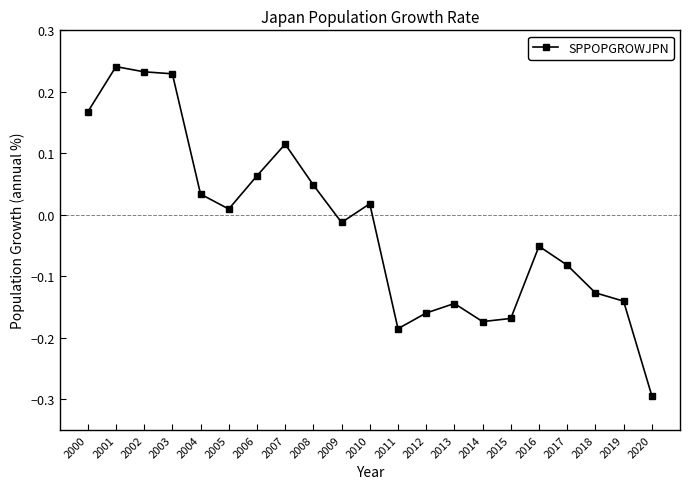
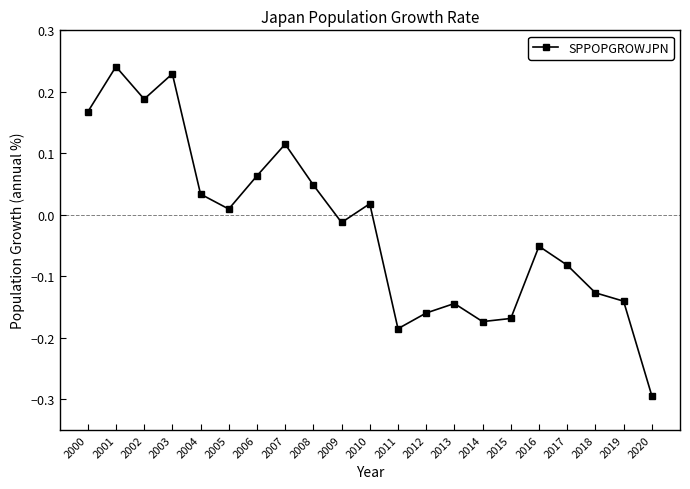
  {
    "2000": 0.17,
    "2001": 0.24,
-   "2002": 0.23,
+   "2002": 0.19,
    "2003": 0.23,
    "2004": 0.03,
    "2005": 0.01,
    "2006": 0.06,
    "2007": 0.11,
    "2008": 0.05,
    "2009": -0.01,
    "2010": 0.02,
    "2011": -0.19,
    "2012": -0.16,
    "2013": -0.14,
    "2014": -0.17,
    "2015": -0.17,
    "2016": -0.05,
    "2017": -0.08,
    "2018": -0.13,
    "2019": -0.14,
    "2020": -0.29
  }
